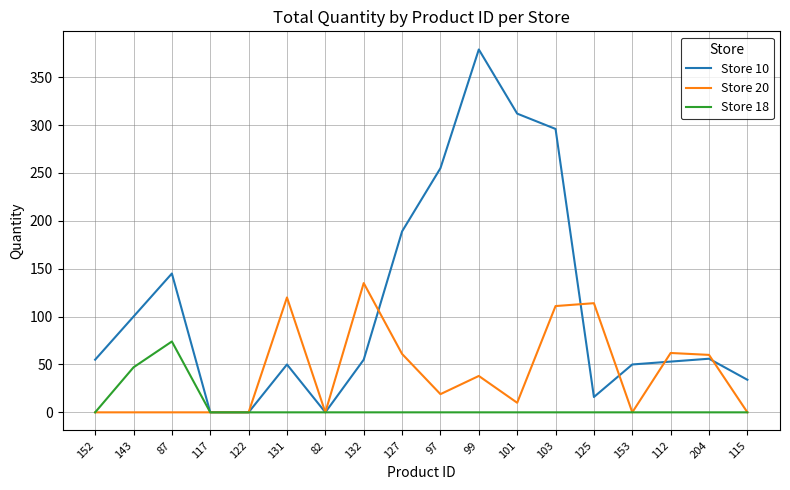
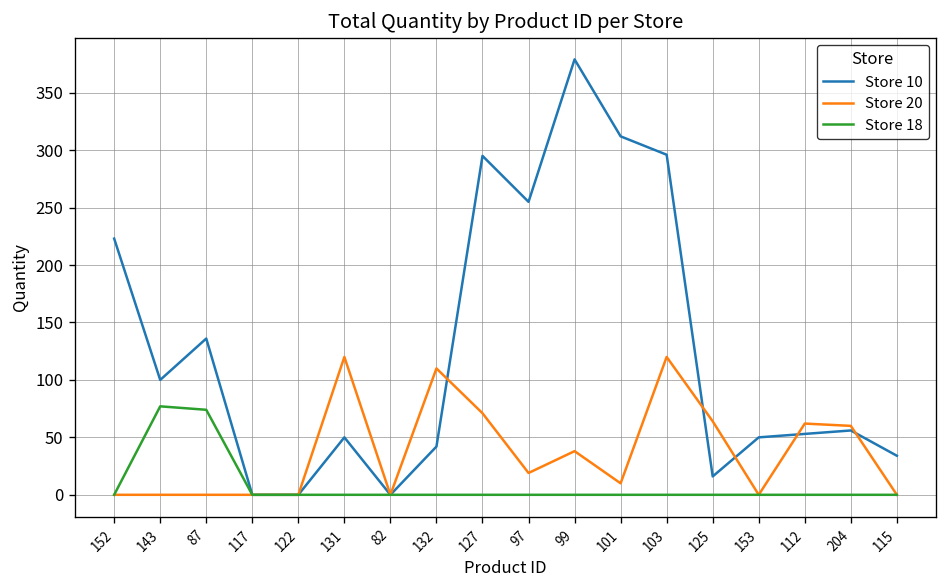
  {
    "Store 10": {
-     "152": 60,
+     "152": 220,
      "143": 100,
-     "87": 150,
+     "87": 140,
      "131": 50,
-     "132": 60,
-     "127": 190,
+     "132": 40,
+     "127": 300,
      "97": 260,
      "99": 380,
      "101": 310,
      "103": 300,
      "125": 20,
      "153": 50,
      "112": 50,
      "204": 60,
      "115": 30
    },
    "Store 20": {
      "143": 0,
      "87": 0,
      "131": 120,
-     "132": 140,
-     "127": 60,
+     "132": 110,
+     "127": 70,
      "97": 20,
      "99": 40,
      "101": 10,
-     "103": 110,
-     "125": 110,
+     "103": 120,
+     "125": 60,
      "112": 60,
      "204": 60
    },
    "Store 18": {
-     "143": 50,
+     "143": 80,
      "87": 70,
      "131": 0,
      "132": 0,
      "127": 0,
      "97": 0,
      "99": 0,
      "101": 0,
      "103": 0,
      "125": 0,
      "112": 0,
      "204": 0
    }
  }
